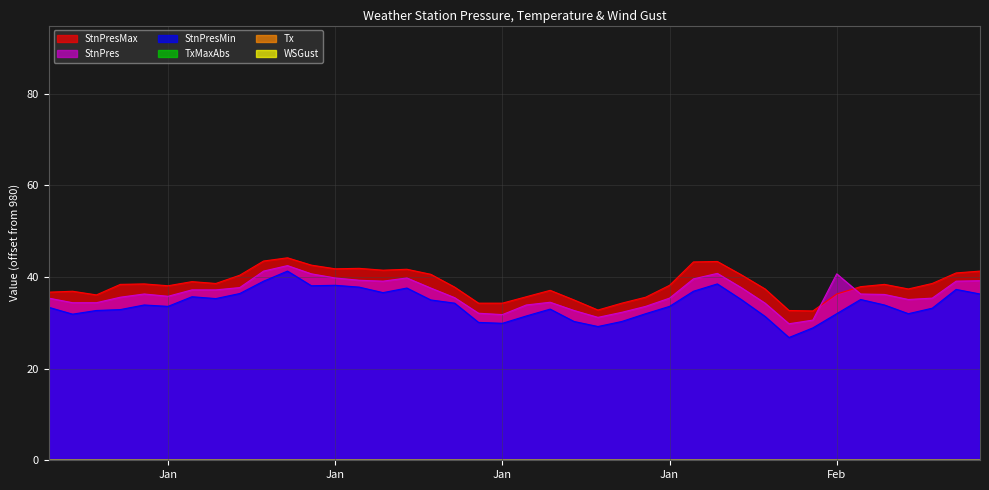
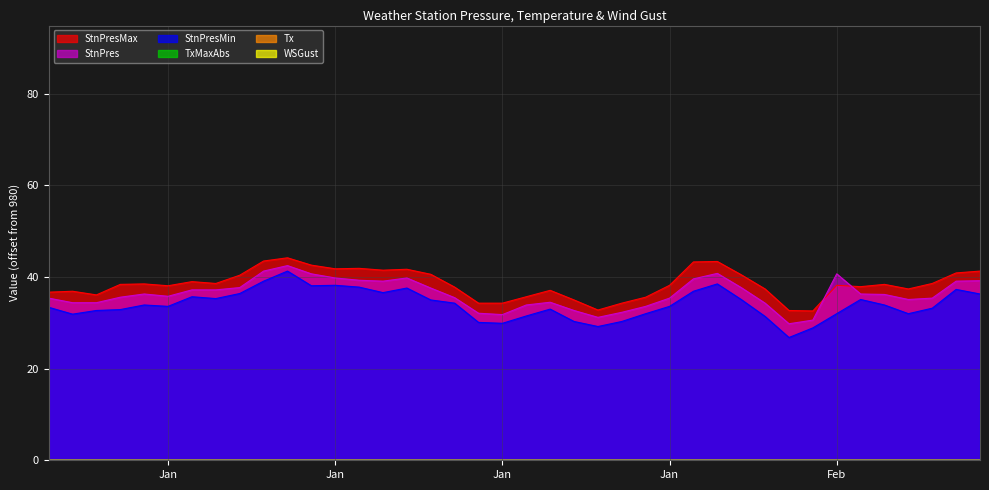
  {
    "StnPresMax": {
-     "Feb": 36
+     "Feb": 38
    },
    "StnPres": {
      "Feb": 41
    },
    "StnPresMin": {
      "Feb": 32
    }
  }
